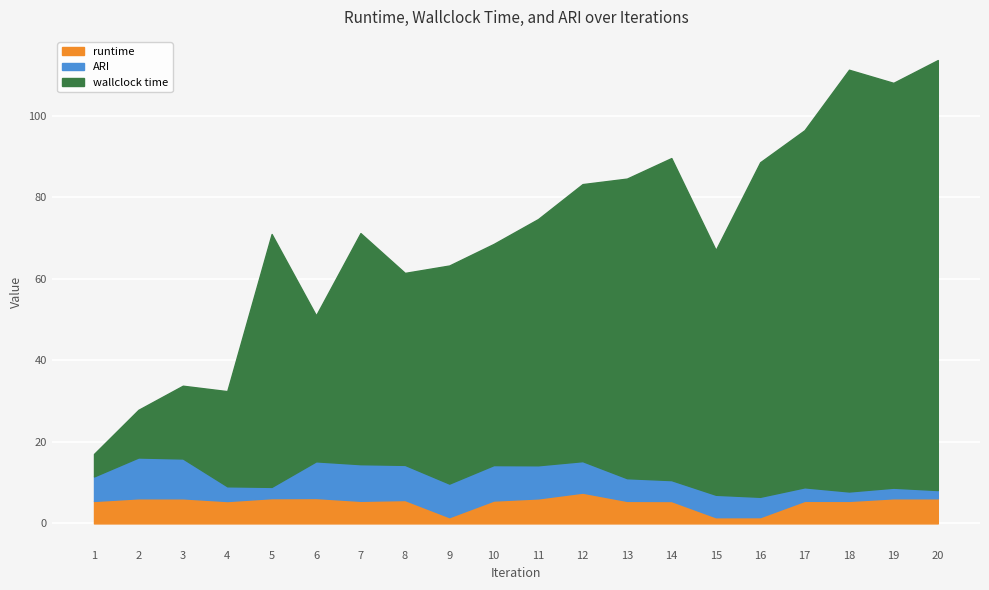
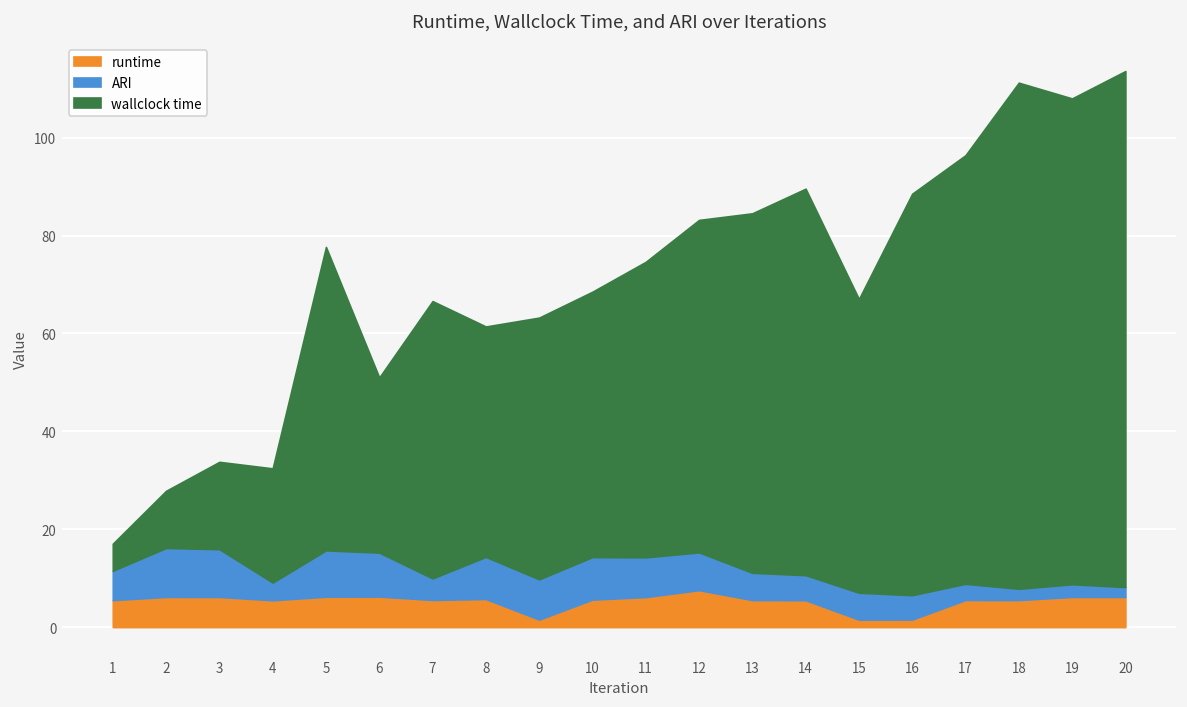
  {
    "ARI": {
-     "5": 3,
-     "7": 9
+     "5": 9,
+     "7": 4
    },
    "wallclock time": {
      "1": 6,
      "2": 12,
      "3": 18,
      "4": 23,
      "5": 62,
      "6": 36,
      "7": 57,
      "8": 47,
      "9": 53,
      "10": 54,
      "11": 60,
      "12": 68,
      "13": 73,
      "14": 79,
      "15": 60,
      "16": 82,
      "17": 88,
      "18": 103,
      "19": 99,
      "20": 105
    }
  }
